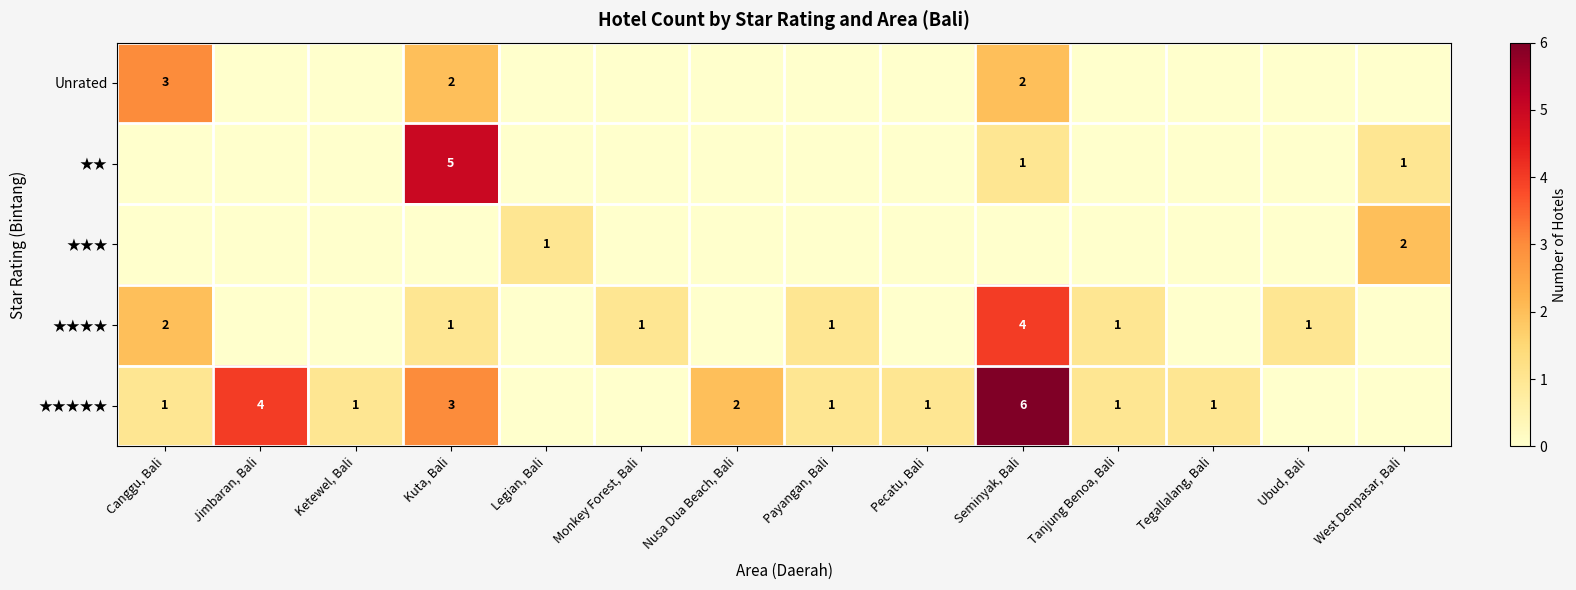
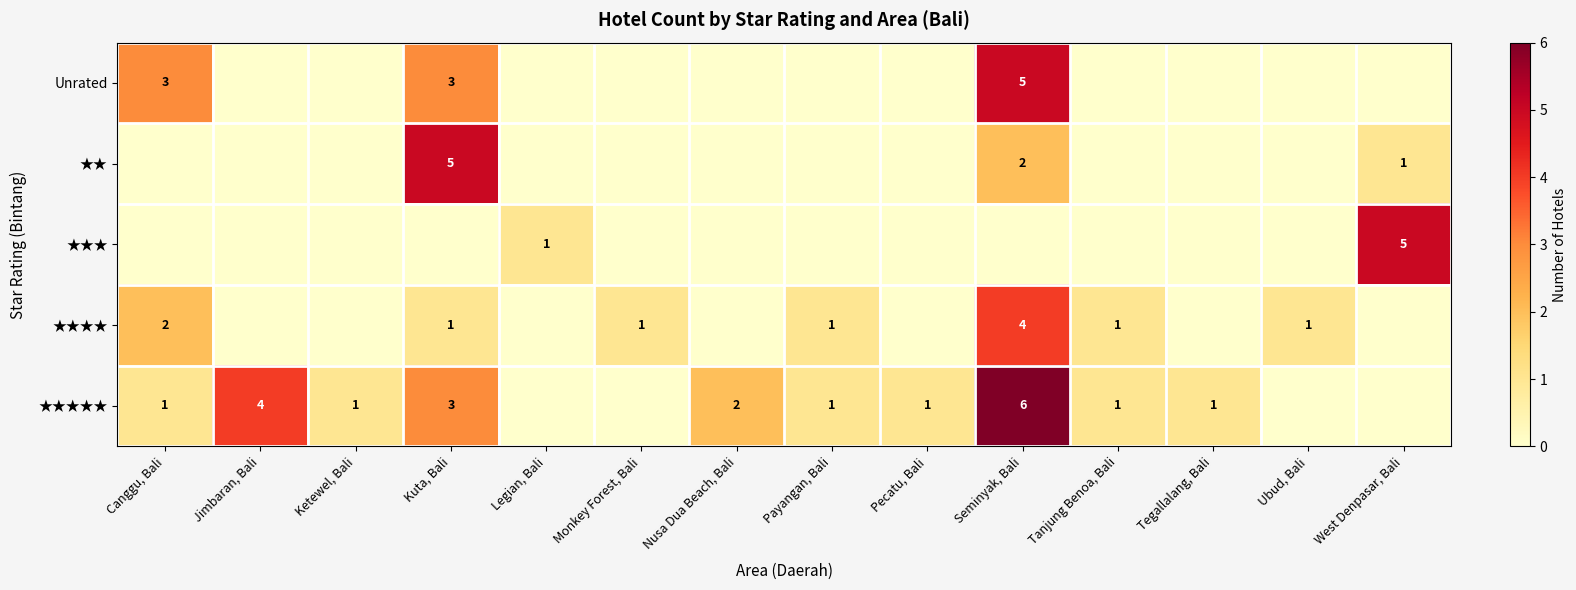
  {
    "Unrated": {
      "Canggu, Bali": 3,
-     "Kuta, Bali": 2,
-     "Seminyak, Bali": 2
+     "Kuta, Bali": 3,
+     "Seminyak, Bali": 5
    },
    "★★": {
      "Kuta, Bali": 5,
-     "Seminyak, Bali": 1,
+     "Seminyak, Bali": 2,
      "West Denpasar, Bali": 1
    },
    "★★★": {
      "Legian, Bali": 1,
-     "West Denpasar, Bali": 2
+     "West Denpasar, Bali": 5
    },
    "★★★★": {
      "Canggu, Bali": 2,
      "Kuta, Bali": 1,
      "Monkey Forest, Bali": 1,
      "Payangan, Bali": 1,
      "Seminyak, Bali": 4,
      "Tanjung Benoa, Bali": 1,
      "Ubud, Bali": 1
    },
    "★★★★★": {
      "Canggu, Bali": 1,
      "Jimbaran, Bali": 4,
      "Ketewel, Bali": 1,
      "Kuta, Bali": 3,
      "Nusa Dua Beach, Bali": 2,
      "Payangan, Bali": 1,
      "Pecatu, Bali": 1,
      "Seminyak, Bali": 6,
      "Tanjung Benoa, Bali": 1,
      "Tegallalang, Bali": 1
    }
  }
